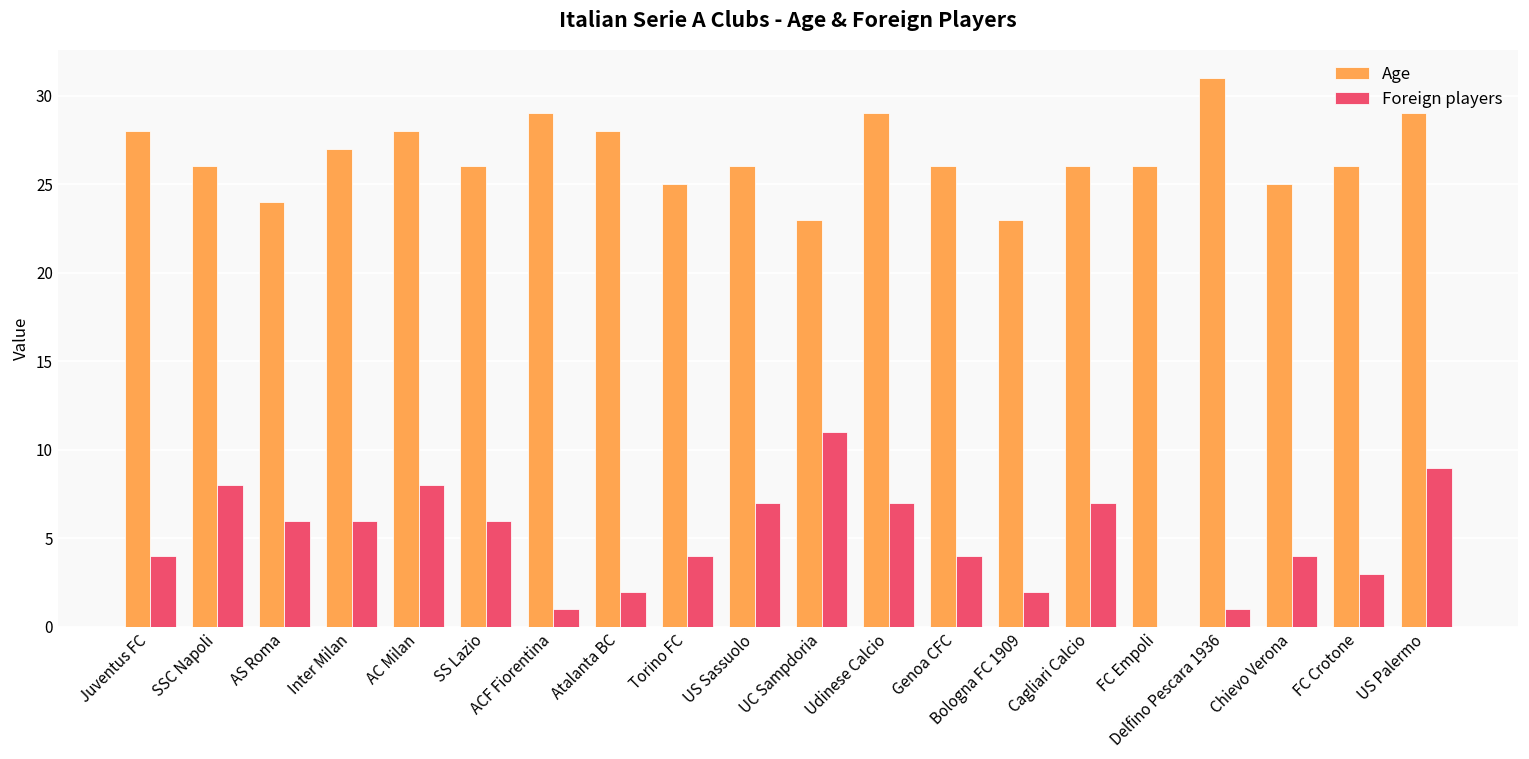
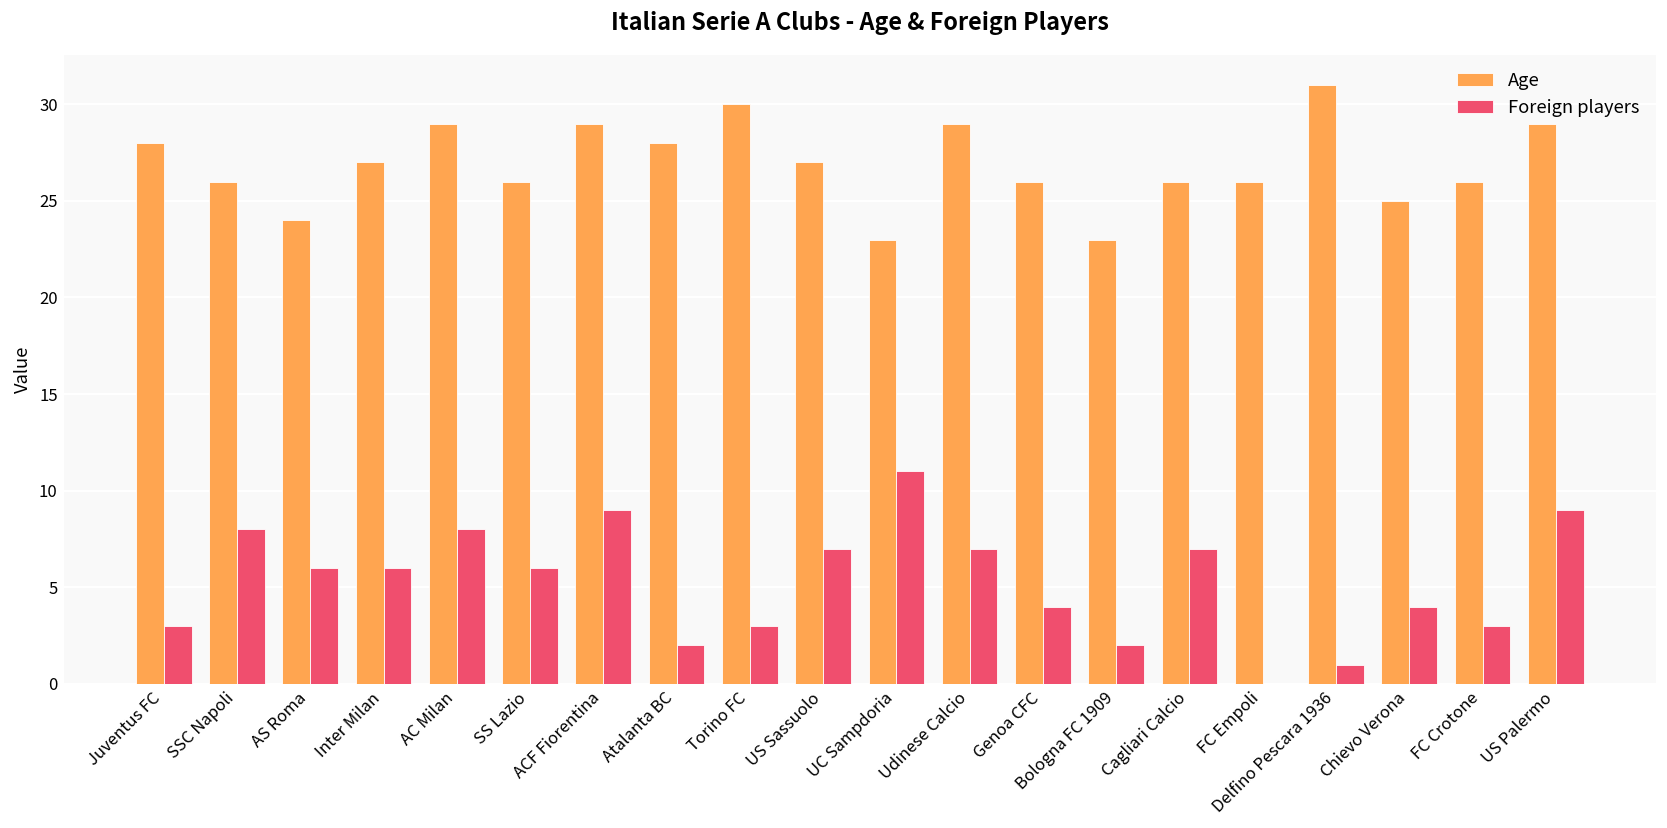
  {
    "Age": {
      "Juventus FC": 28,
      "SSC Napoli": 26,
      "AS Roma": 24,
      "Inter Milan": 27,
-     "AC Milan": 28,
+     "AC Milan": 29,
      "SS Lazio": 26,
      "ACF Fiorentina": 29,
      "Atalanta BC": 28,
-     "Torino FC": 25,
-     "US Sassuolo": 26,
+     "Torino FC": 30,
+     "US Sassuolo": 27,
      "UC Sampdoria": 23,
      "Udinese Calcio": 29,
      "Genoa CFC": 26,
      "Bologna FC 1909": 23,
      "Cagliari Calcio": 26,
      "FC Empoli": 26,
      "Delfino Pescara 1936": 31,
      "Chievo Verona": 25,
      "FC Crotone": 26,
      "US Palermo": 29
    },
    "Foreign players": {
-     "Juventus FC": 4,
+     "Juventus FC": 3,
      "SSC Napoli": 8,
      "AS Roma": 6,
      "Inter Milan": 6,
      "AC Milan": 8,
      "SS Lazio": 6,
-     "ACF Fiorentina": 1,
+     "ACF Fiorentina": 9,
      "Atalanta BC": 2,
-     "Torino FC": 4,
+     "Torino FC": 3,
      "US Sassuolo": 7,
      "UC Sampdoria": 11,
      "Udinese Calcio": 7,
      "Genoa CFC": 4,
      "Bologna FC 1909": 2,
      "Cagliari Calcio": 7,
      "FC Empoli": 0,
      "Delfino Pescara 1936": 1,
      "Chievo Verona": 4,
      "FC Crotone": 3,
      "US Palermo": 9
    }
  }
